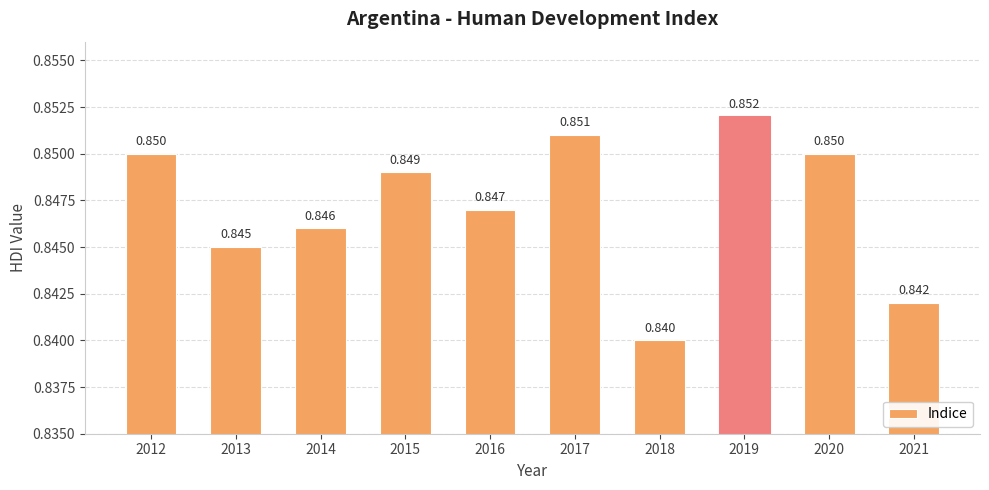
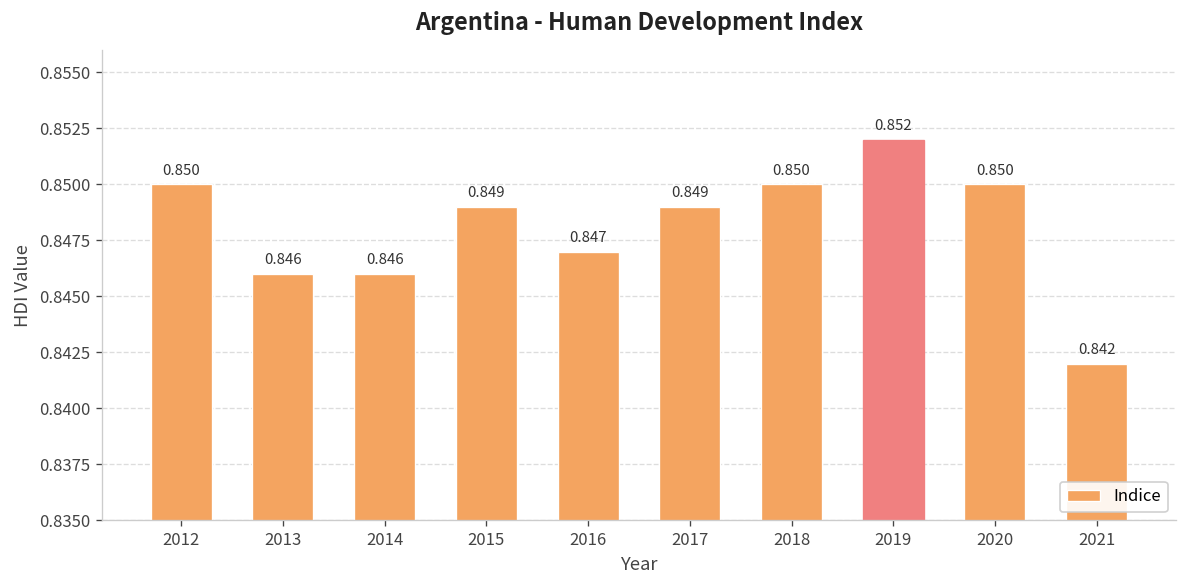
  {
    "2012": 0.850,
-   "2013": 0.845,
+   "2013": 0.846,
    "2014": 0.846,
    "2015": 0.849,
    "2016": 0.847,
-   "2017": 0.851,
-   "2018": 0.840,
+   "2017": 0.849,
+   "2018": 0.850,
    "2019": 0.852,
    "2020": 0.850,
    "2021": 0.842
  }
